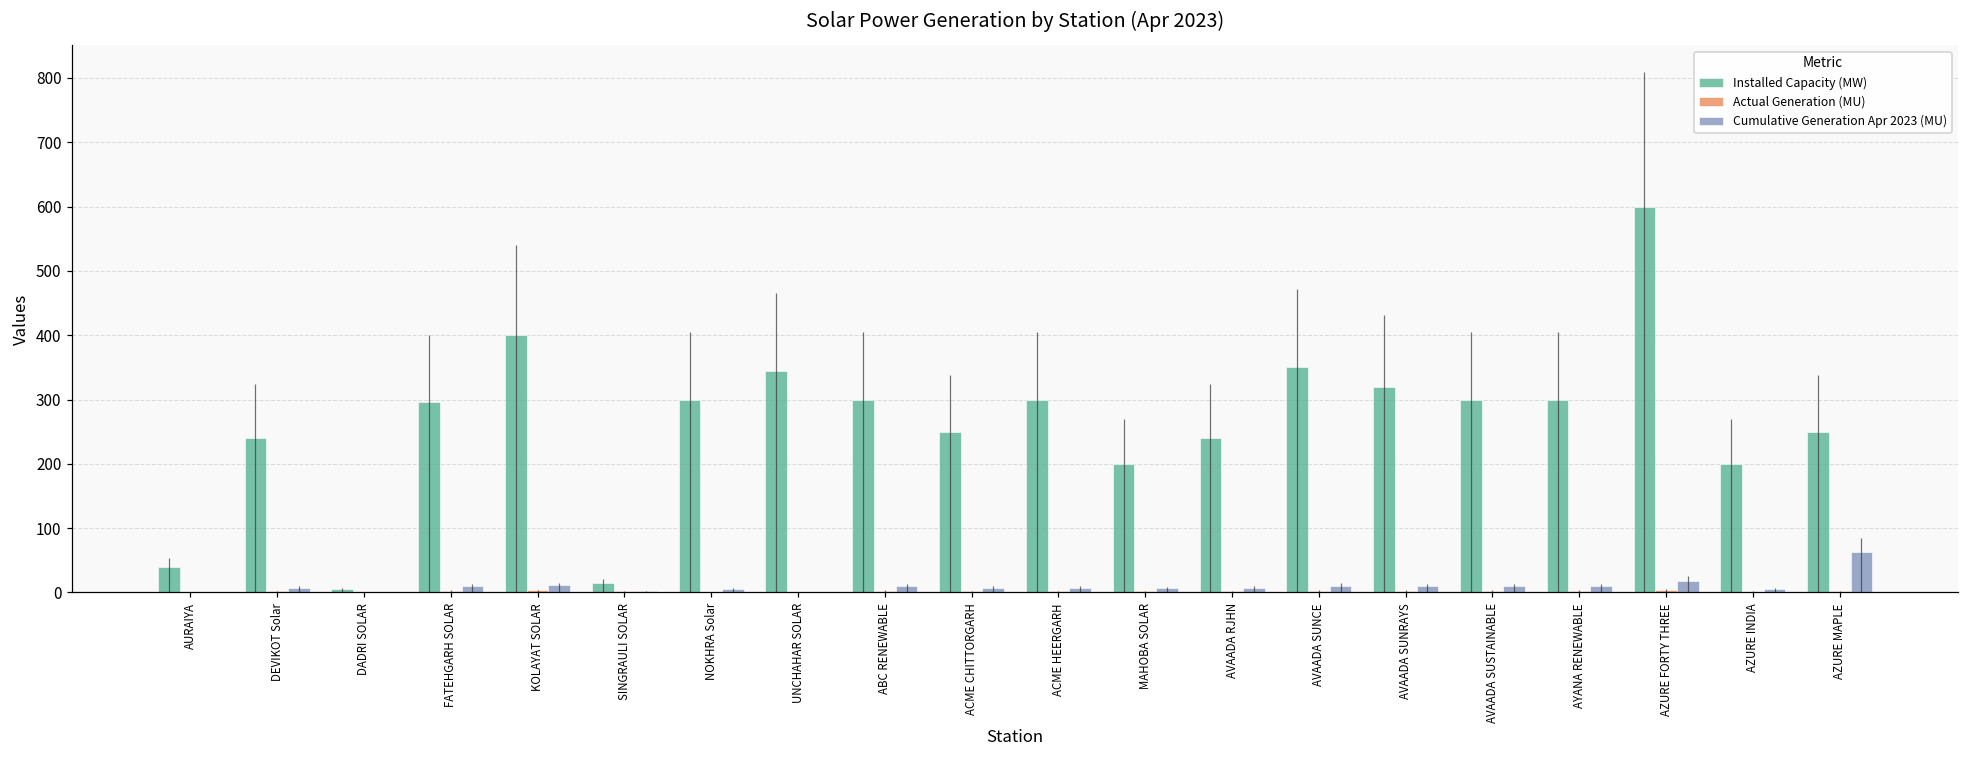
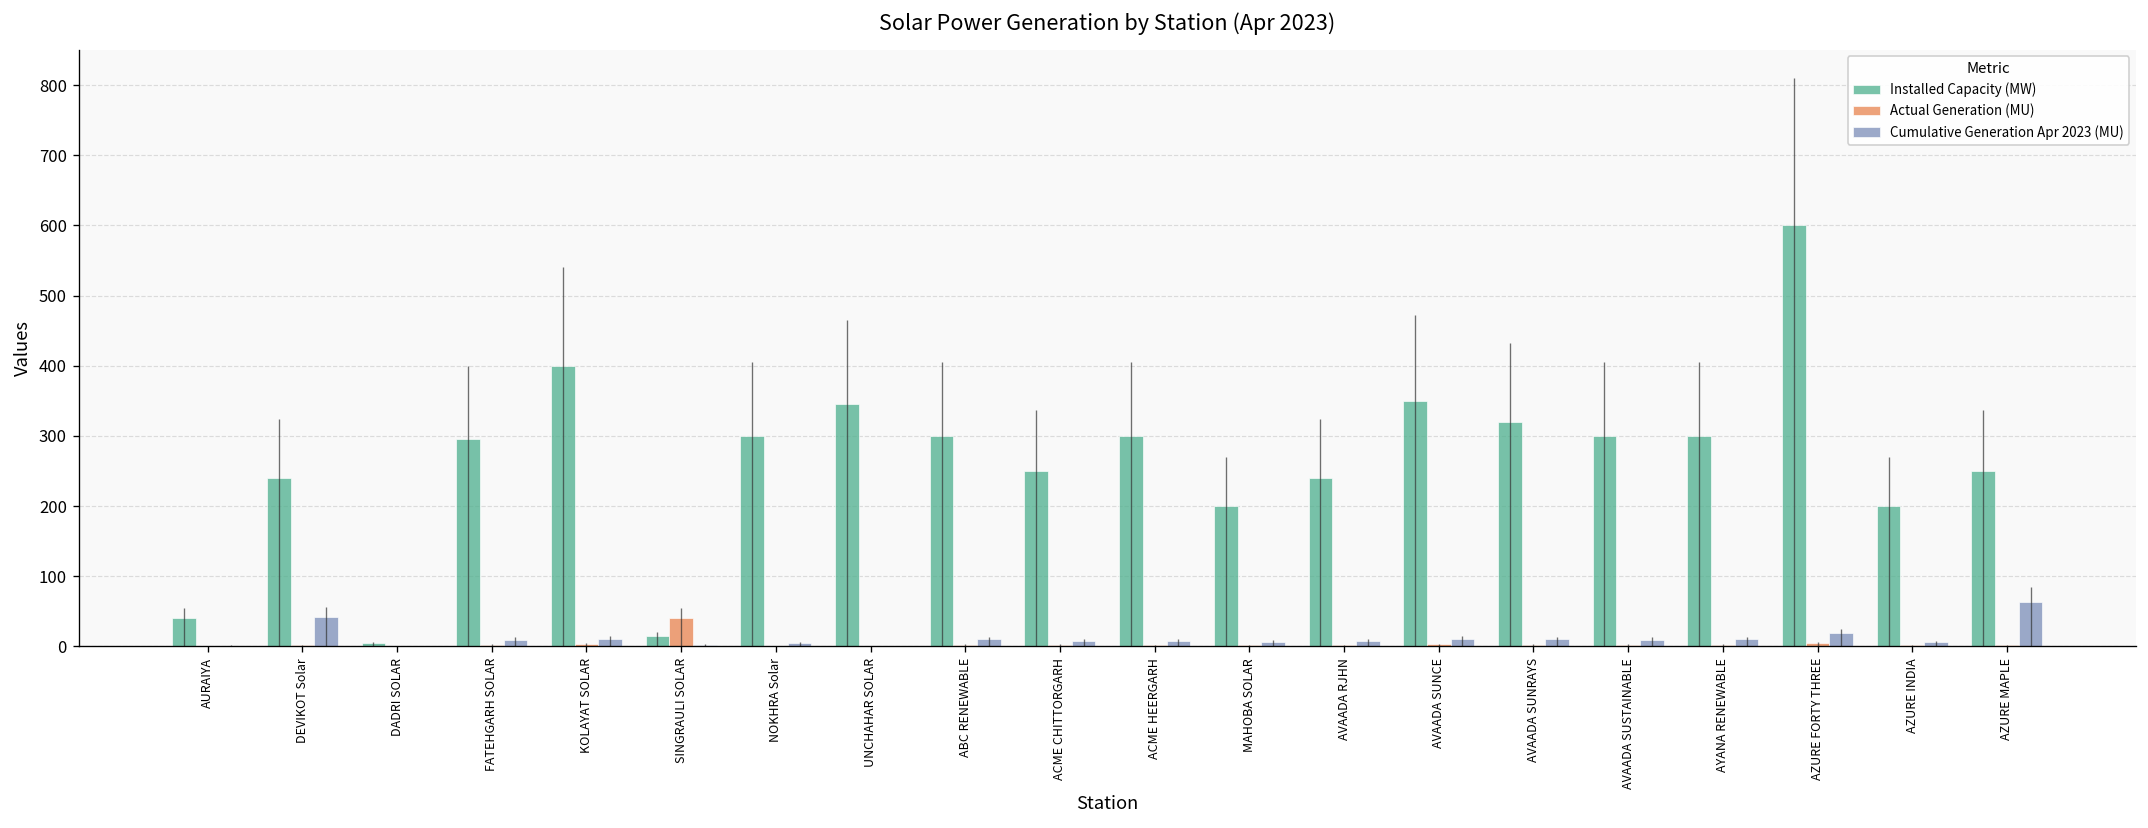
  {
    "Installed Capacity (MW)": {
      "AURAIYA": 40,
      "DEVIKOT Solar": 240,
      "DADRI SOLAR": 10,
      "FATEHGARH SOLAR": 300,
      "KOLAYAT SOLAR": 400,
      "SINGRAULI SOLAR": 20,
      "NOKHRA Solar": 300,
      "UNCHAHAR SOLAR": 350,
      "ABC RENEWABLE": 300,
      "ACME CHITTORGARH": 250,
      "ACME HEERGARH": 300,
      "MAHOBA SOLAR": 200,
      "AVAADA RJHN": 240,
      "AVAADA SUNCE": 350,
      "AVAADA SUNRAYS": 320,
      "AVAADA SUSTAINABLE": 300,
      "AYANA RENEWABLE": 300,
      "AZURE FORTY THREE": 600,
      "AZURE INDIA": 200,
      "AZURE MAPLE": 250
    },
    "Actual Generation (MU)": {
-     "SINGRAULI SOLAR": 0,
+     "SINGRAULI SOLAR": 40,
      "AZURE FORTY THREE": 0
    },
    "Cumulative Generation Apr 2023 (MU)": {
-     "DEVIKOT Solar": 10,
+     "DEVIKOT Solar": 40,
      "FATEHGARH SOLAR": 10,
      "KOLAYAT SOLAR": 10,
      "NOKHRA Solar": 0,
      "ABC RENEWABLE": 10,
      "ACME CHITTORGARH": 10,
      "ACME HEERGARH": 10,
      "MAHOBA SOLAR": 10,
      "AVAADA RJHN": 10,
      "AVAADA SUNCE": 10,
      "AVAADA SUNRAYS": 10,
      "AVAADA SUSTAINABLE": 10,
      "AYANA RENEWABLE": 10,
      "AZURE FORTY THREE": 20,
      "AZURE INDIA": 10,
      "AZURE MAPLE": 60
    }
  }
